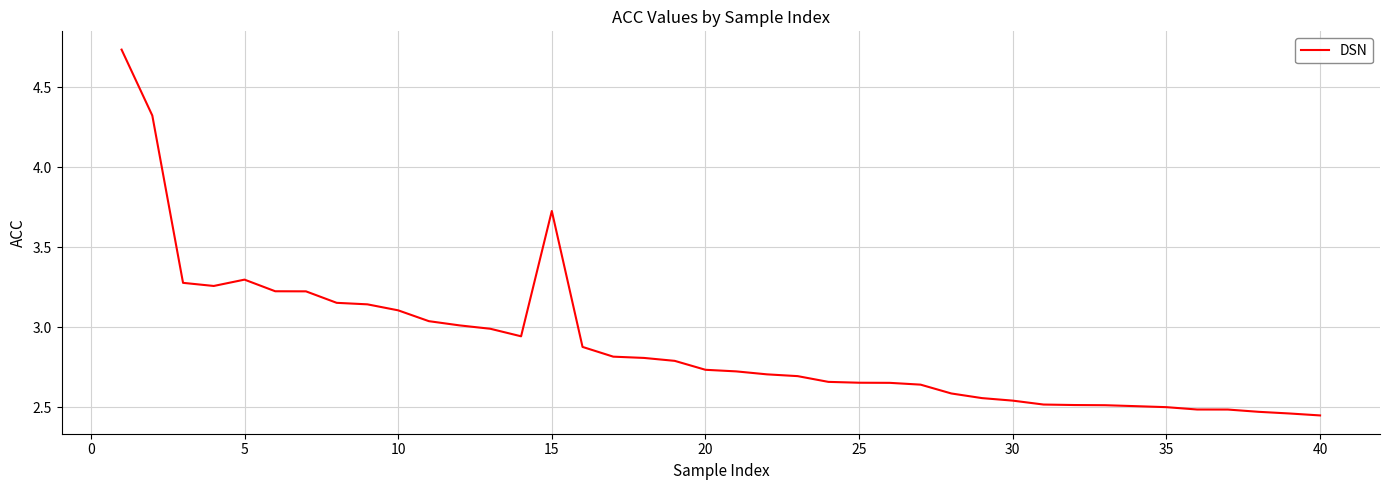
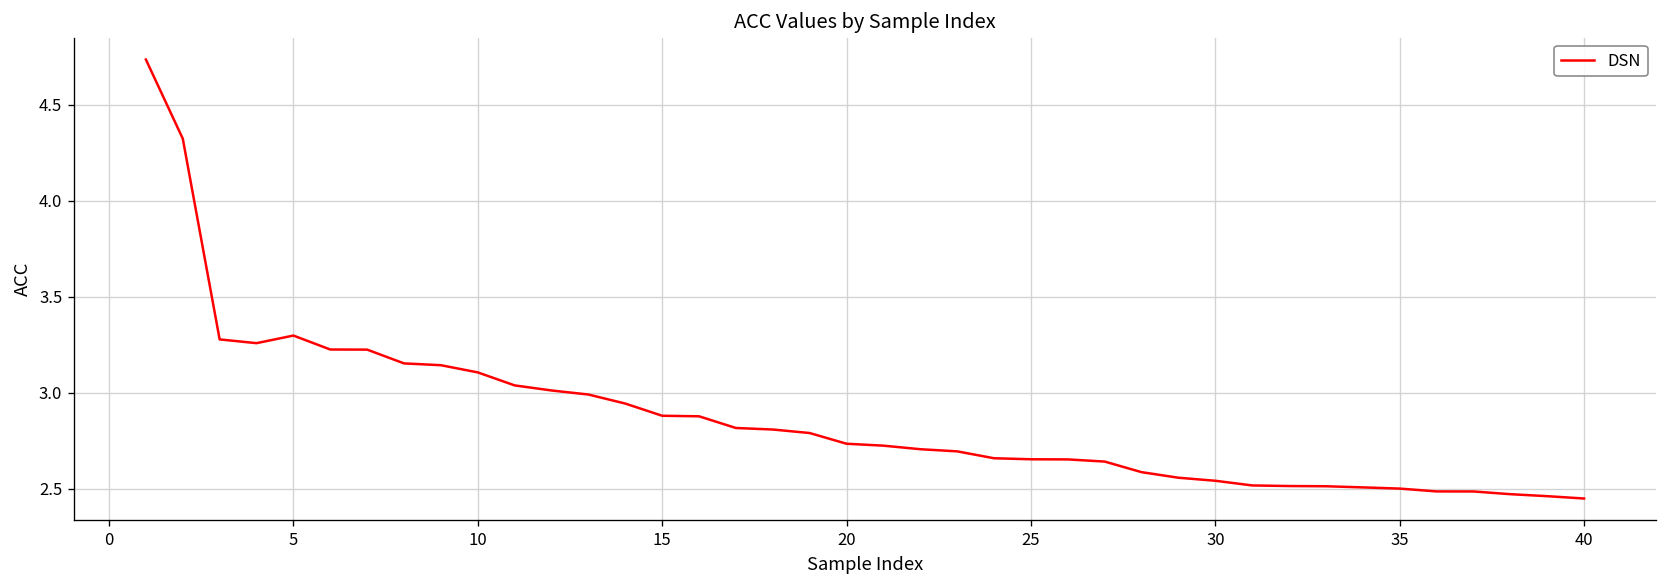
  {
    "5": 3.30,
    "10": 3.11,
-   "15": 3.73,
+   "15": 2.88,
    "20": 2.73,
    "25": 2.65,
    "30": 2.54,
    "35": 2.50,
    "40": 2.45
  }
